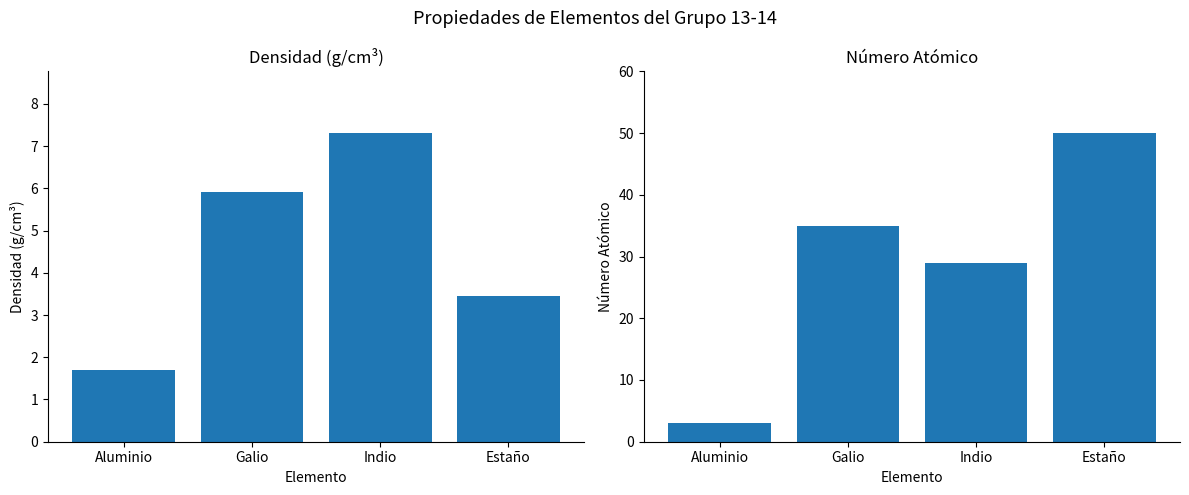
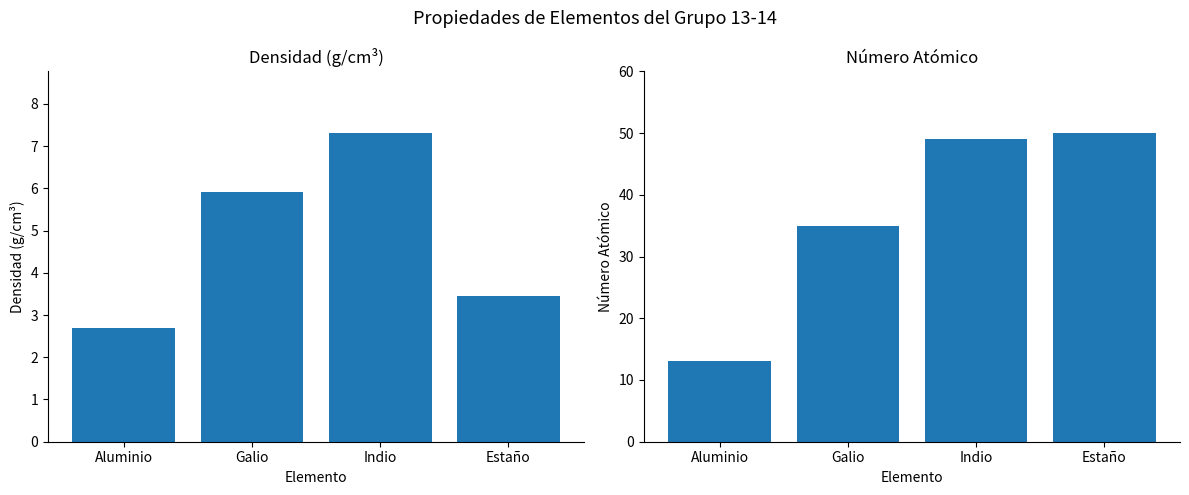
  {
    "Densidad (g/cm³)": {
-     "Aluminio": 1.7,
+     "Aluminio": 2.7,
      "Galio": 5.9,
      "Indio": 7.3,
      "Estaño": 3.5
    },
    "Número Atómico": {
-     "Aluminio": 3,
+     "Aluminio": 13,
      "Galio": 35,
-     "Indio": 29,
+     "Indio": 49,
      "Estaño": 50
    }
  }
